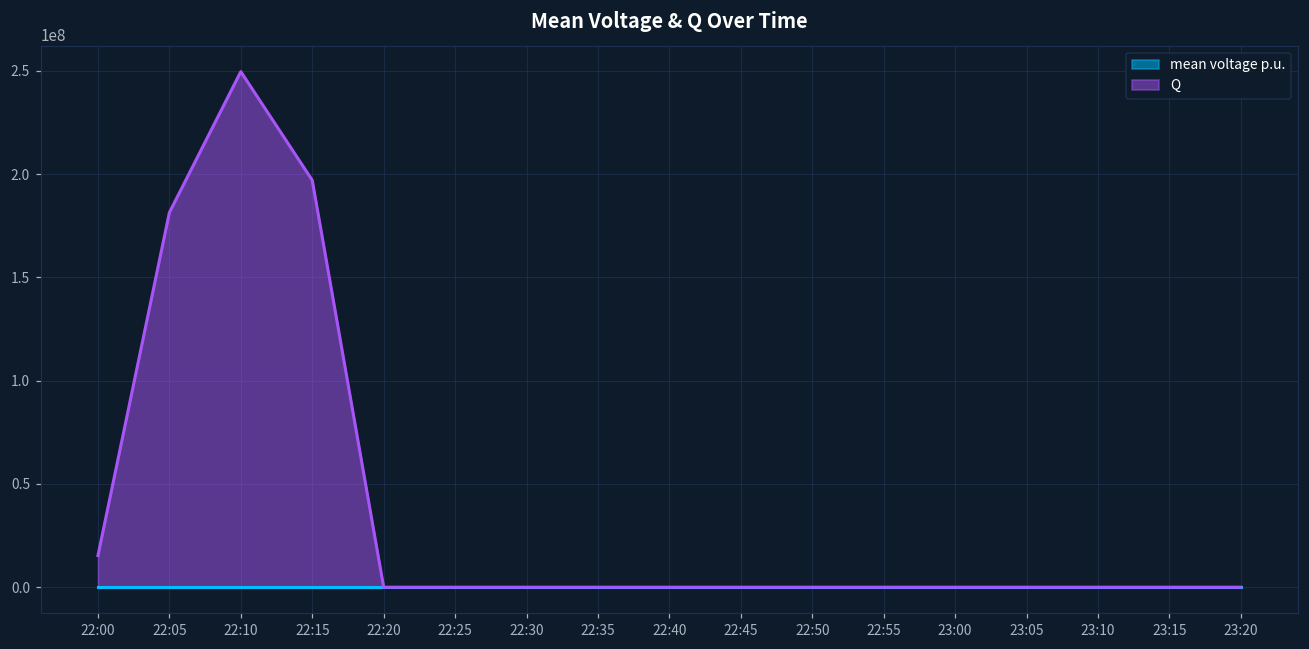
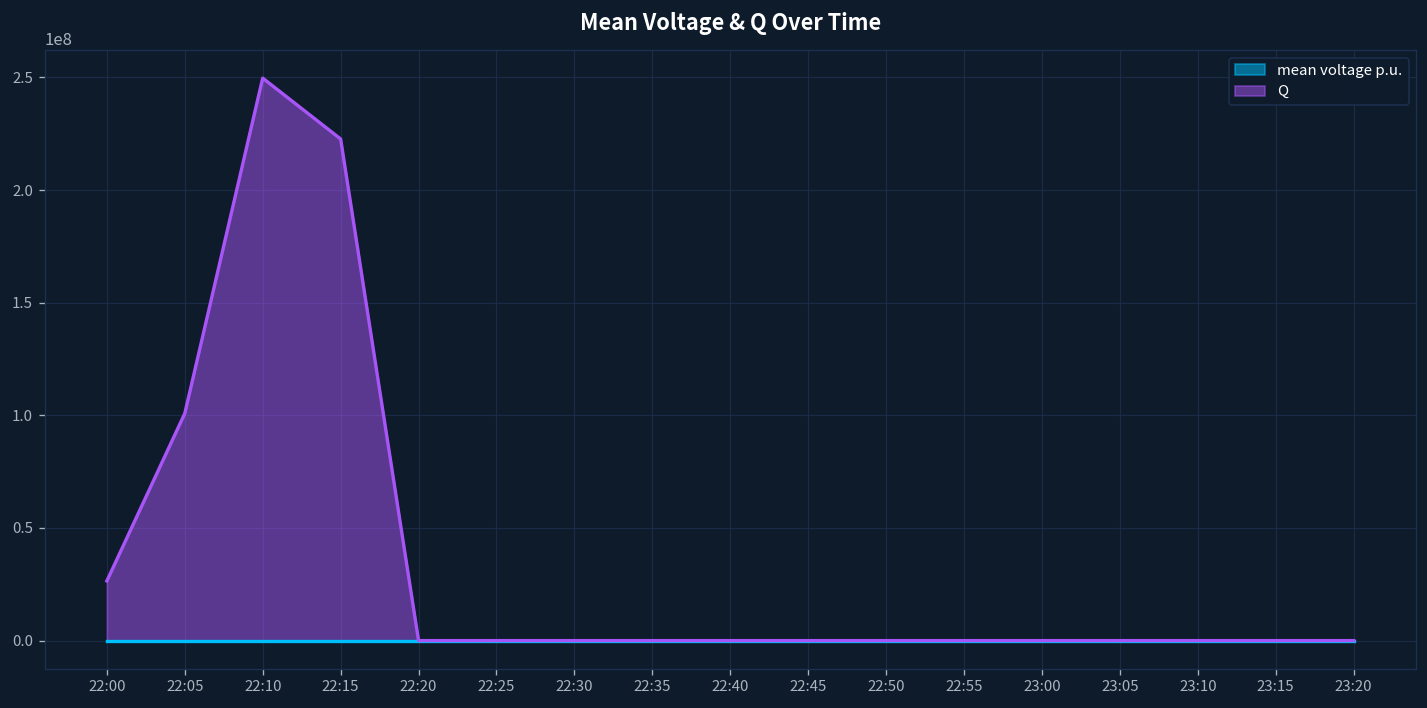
  {
    "mean voltage p.u.": {
      "22:00": 0,
      "22:05": 0,
      "22:10": 0,
      "22:15": 0
    },
    "Q": {
-     "22:00": 15000000,
-     "22:05": 181000000,
+     "22:00": 26000000,
+     "22:05": 101000000,
      "22:10": 250000000,
-     "22:15": 197000000
+     "22:15": 223000000
    }
  }
